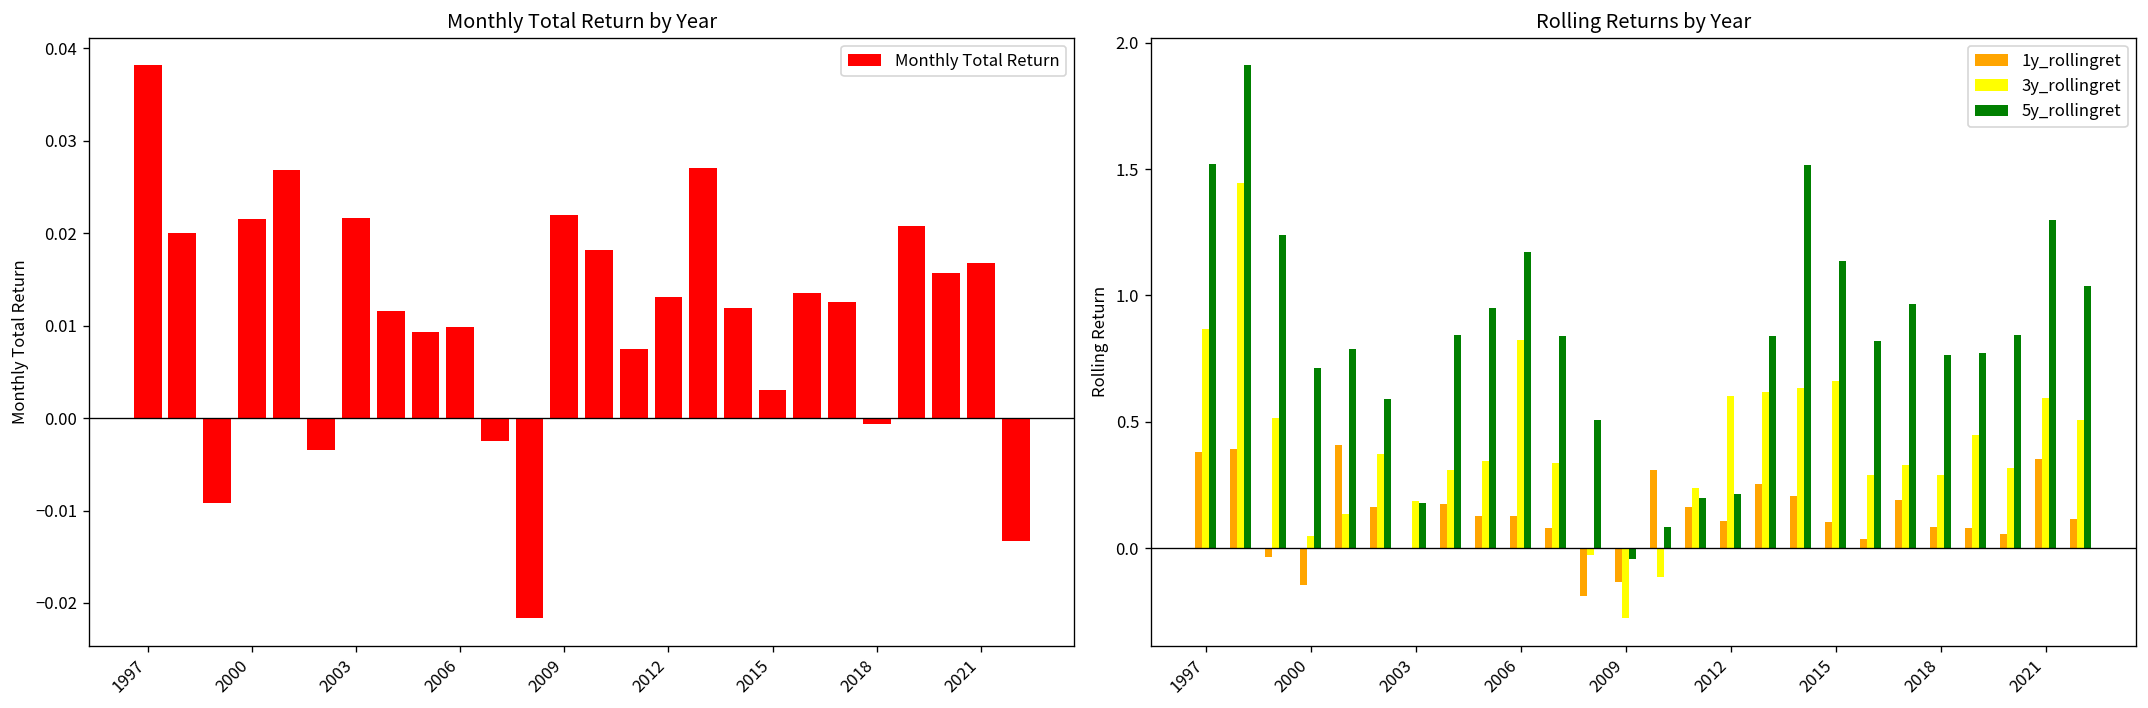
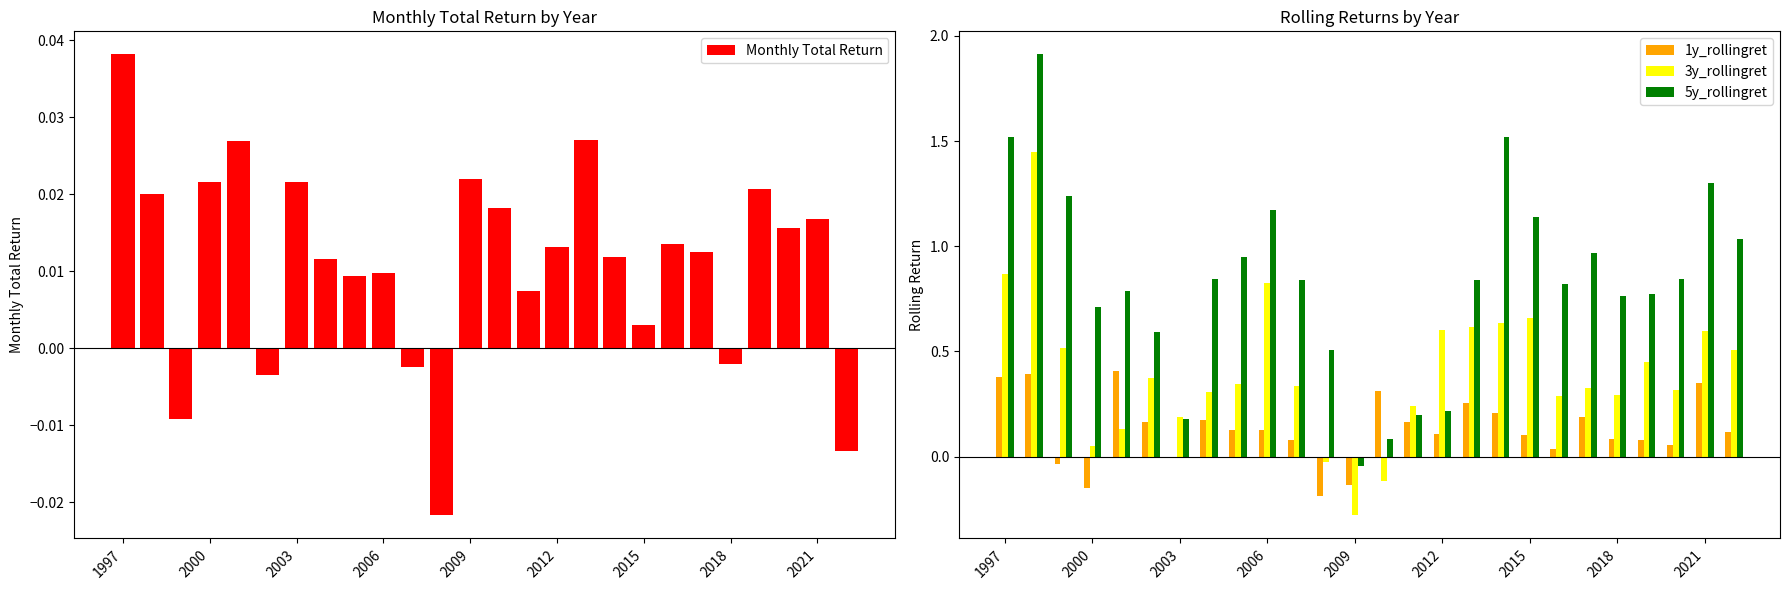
  {
    "Monthly Total Return by Year": {
      "1997": 0.038,
      "2000": 0.022,
      "2003": 0.022,
      "2006": 0.010,
      "2009": 0.022,
      "2012": 0.013,
      "2015": 0.003,
-     "2018": -0.001,
+     "2018": -0.002,
      "2021": 0.017
    },
    "Rolling Returns by Year": {
      "3y_rollingret": {
        "1997": 0.87,
        "2000": 0.05,
        "2003": 0.19,
        "2006": 0.82,
        "2009": -0.28,
        "2012": 0.60,
        "2015": 0.66,
        "2018": 0.29,
        "2021": 0.60
      }
    }
  }
